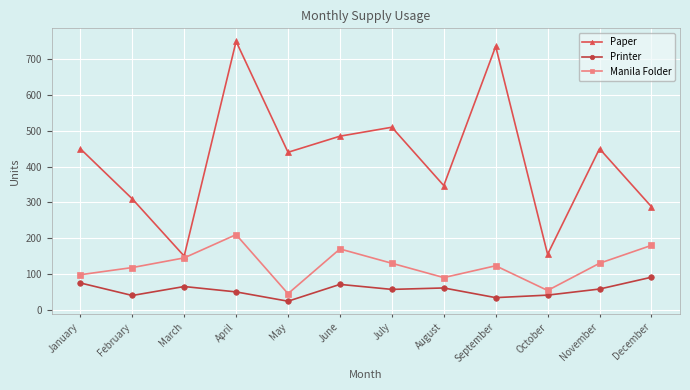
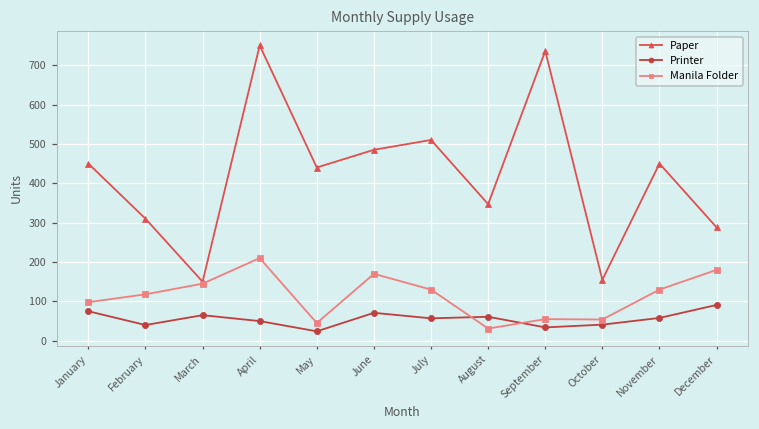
  {
    "Manila Folder": {
      "January": 100,
      "February": 120,
      "April": 210,
      "May": 50,
      "June": 170,
      "July": 130,
-     "August": 90,
-     "September": 120,
+     "August": 30,
+     "September": 60,
      "October": 50,
      "November": 130,
      "December": 180
    }
  }
